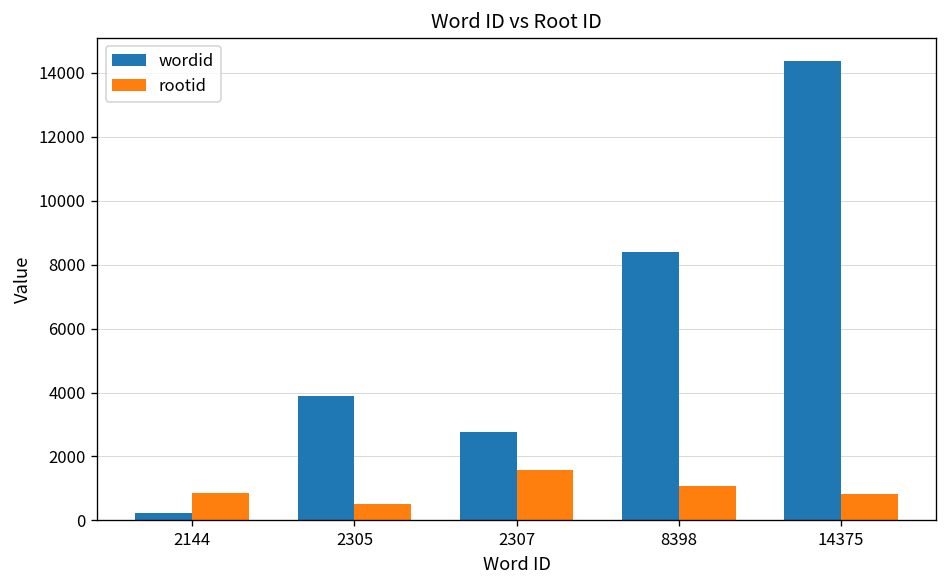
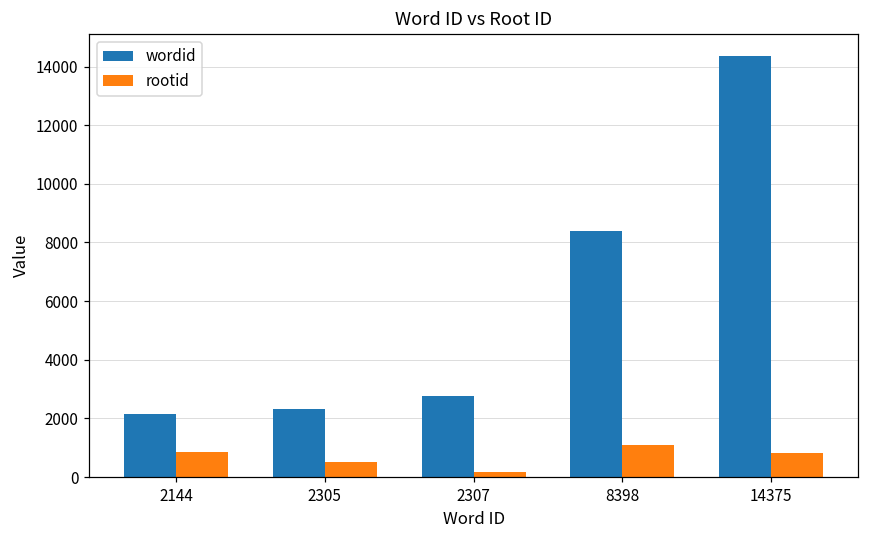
  {
    "wordid": {
-     "2144": 200,
-     "2305": 3900,
+     "2144": 2100,
+     "2305": 2300,
      "2307": 2800,
      "8398": 8400,
      "14375": 14400
    },
    "rootid": {
      "2144": 800,
      "2305": 500,
-     "2307": 1600,
+     "2307": 200,
      "8398": 1100,
      "14375": 800
    }
  }
